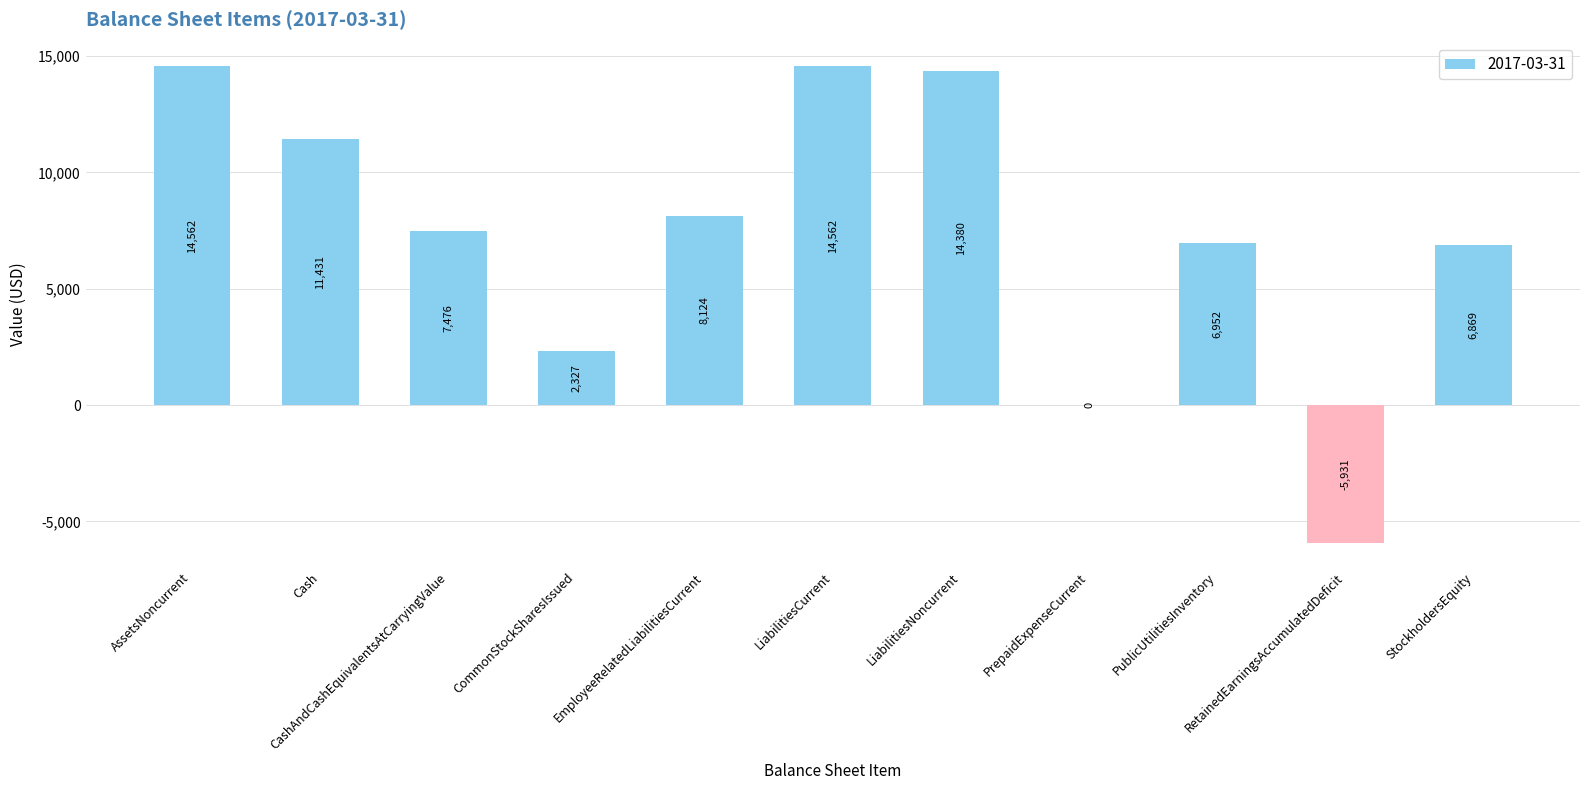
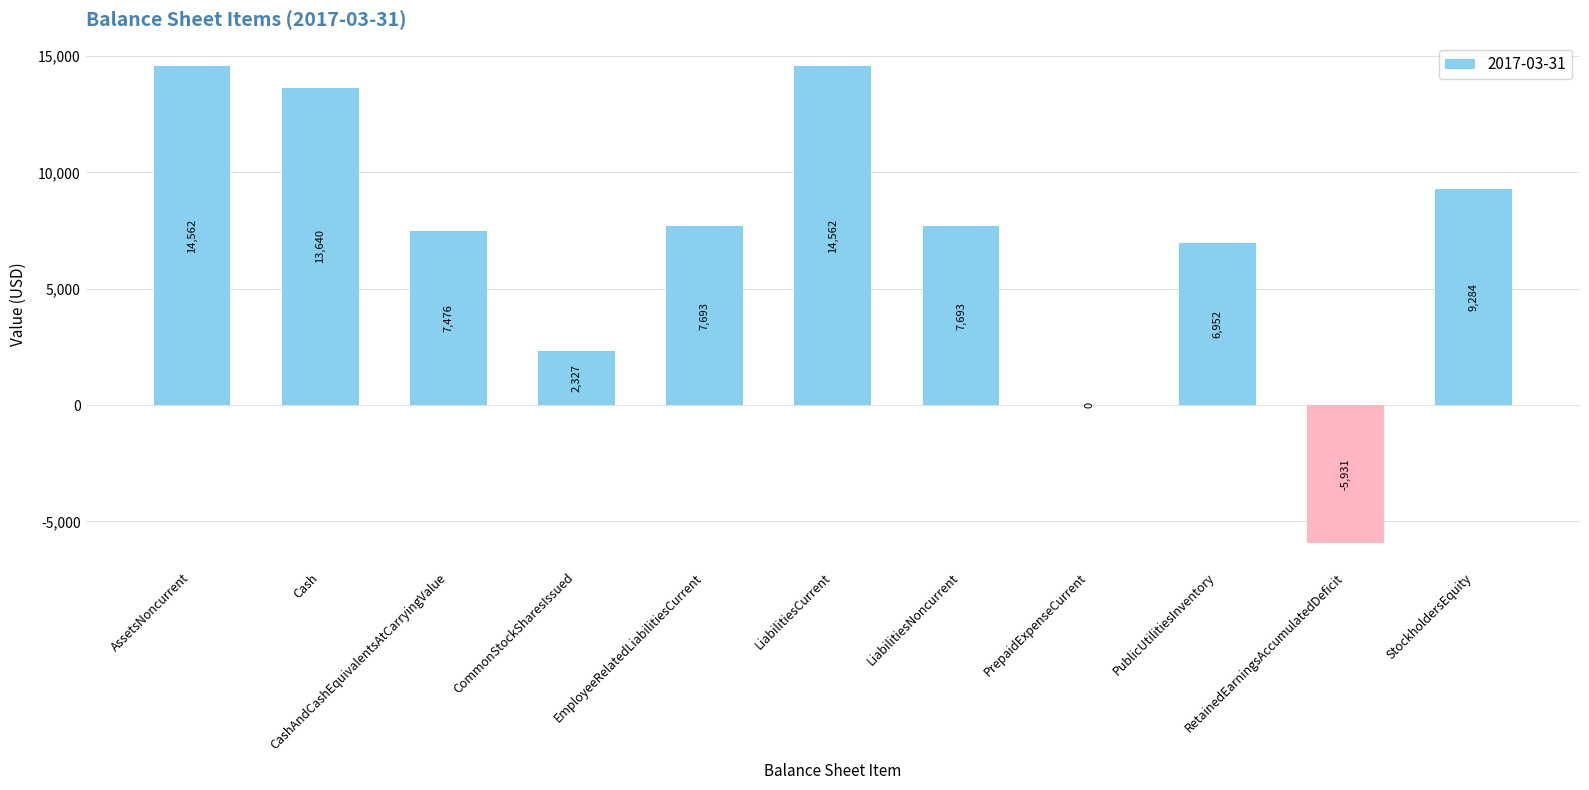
  {
    "AssetsNoncurrent": "14,562",
-   "Cash": "11,431",
+   "Cash": "13,640",
    "CashAndCashEquivalentsAtCarryingValue": "7,476",
    "CommonStockSharesIssued": "2,327",
-   "EmployeeRelatedLiabilitiesCurrent": "8,124",
+   "EmployeeRelatedLiabilitiesCurrent": "7,693",
    "LiabilitiesCurrent": "14,562",
-   "LiabilitiesNoncurrent": "14,380",
+   "LiabilitiesNoncurrent": "7,693",
    "PrepaidExpenseCurrent": "0",
    "PublicUtilitiesInventory": "6,952",
    "RetainedEarningsAccumulatedDeficit": "-5,931",
-   "StockholdersEquity": "6,869"
+   "StockholdersEquity": "9,284"
  }
